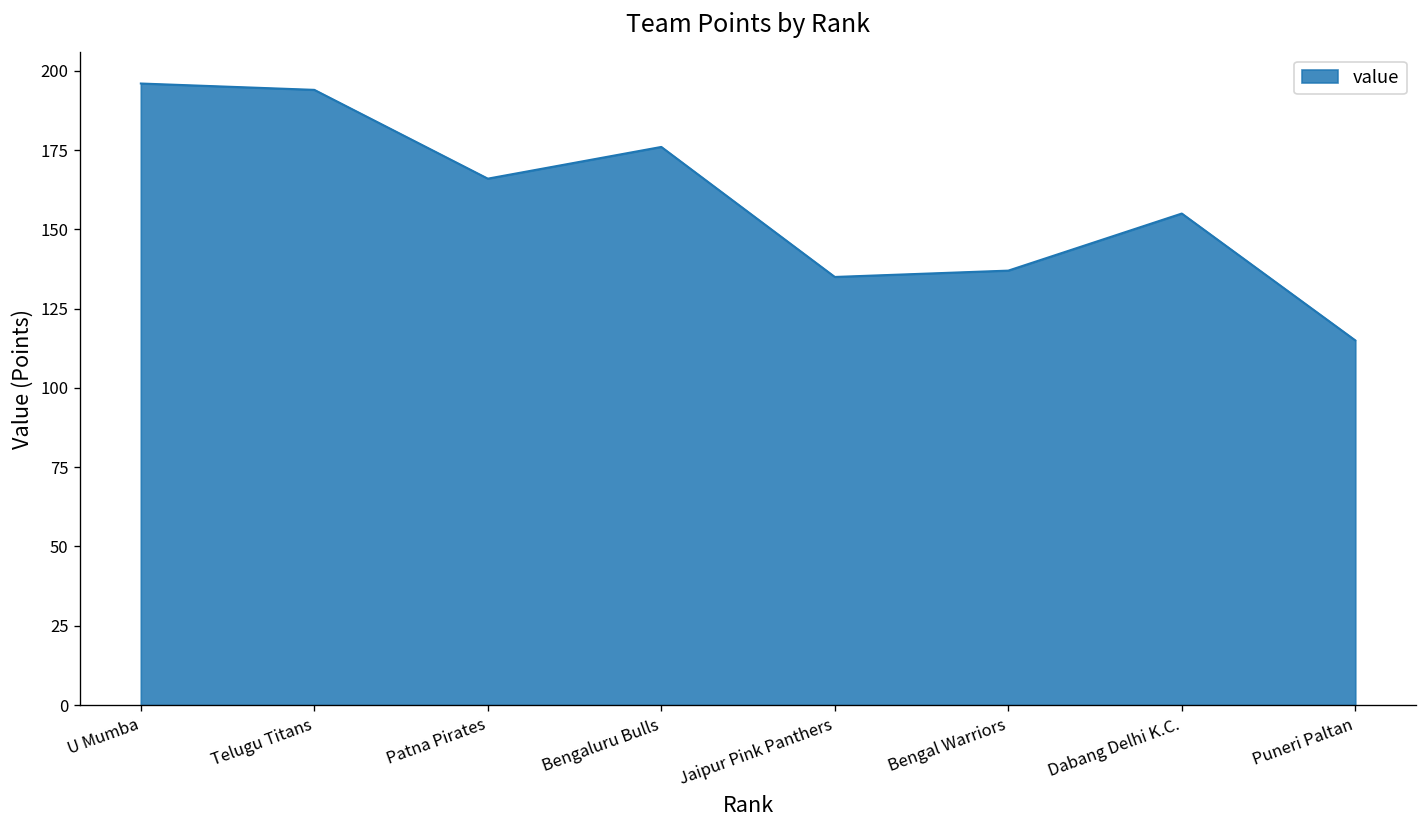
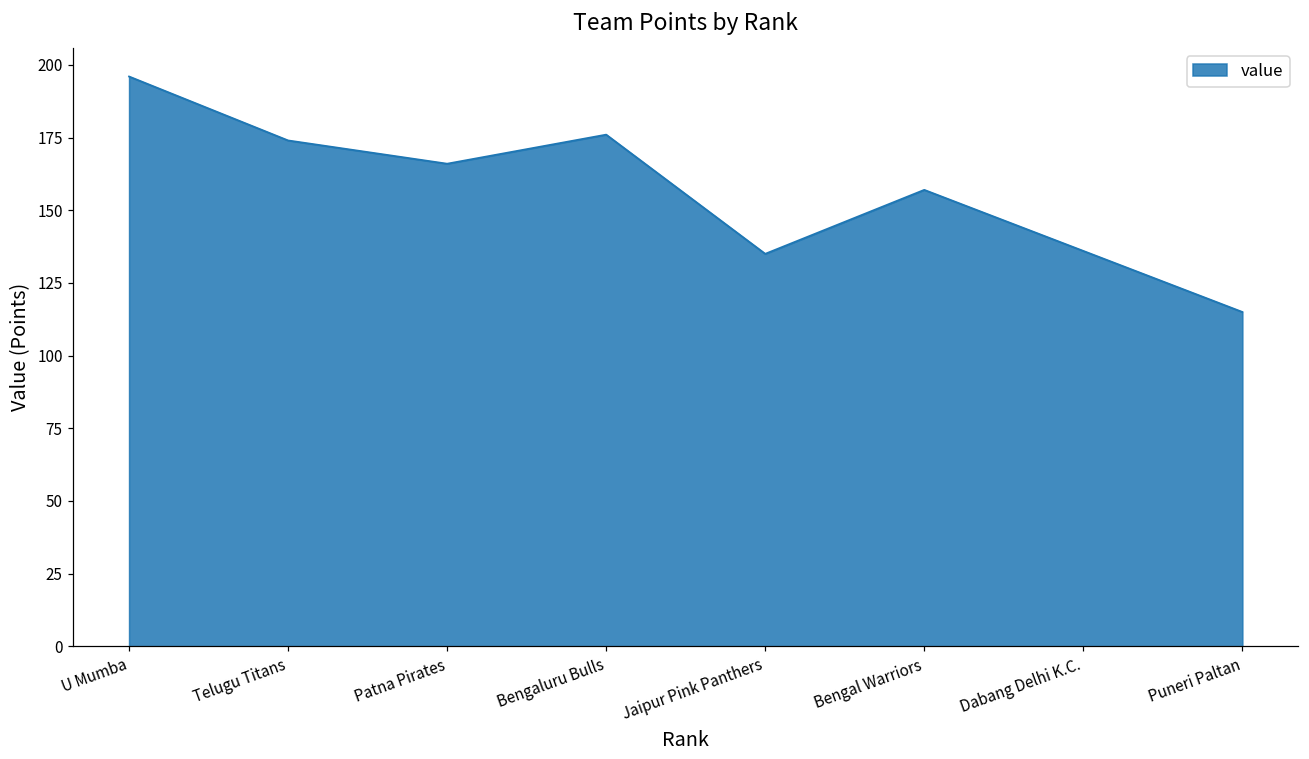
  {
    "U Mumba": 196,
-   "Telugu Titans": 194,
+   "Telugu Titans": 174,
    "Patna Pirates": 166,
    "Bengaluru Bulls": 176,
    "Jaipur Pink Panthers": 135,
-   "Bengal Warriors": 137,
-   "Dabang Delhi K.C.": 155,
+   "Bengal Warriors": 157,
+   "Dabang Delhi K.C.": 136,
    "Puneri Paltan": 115
  }
